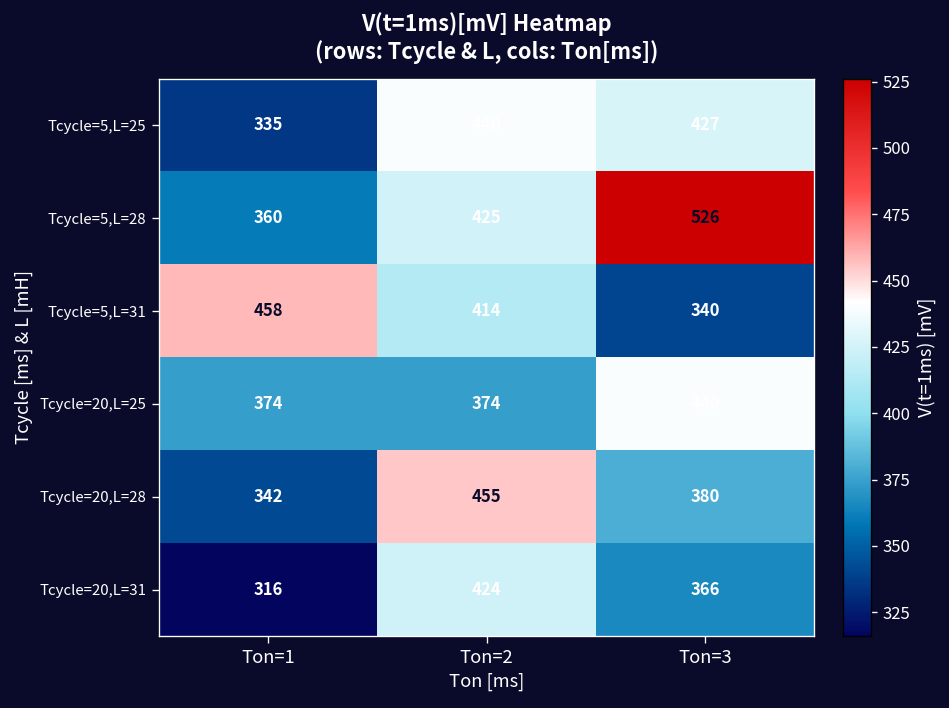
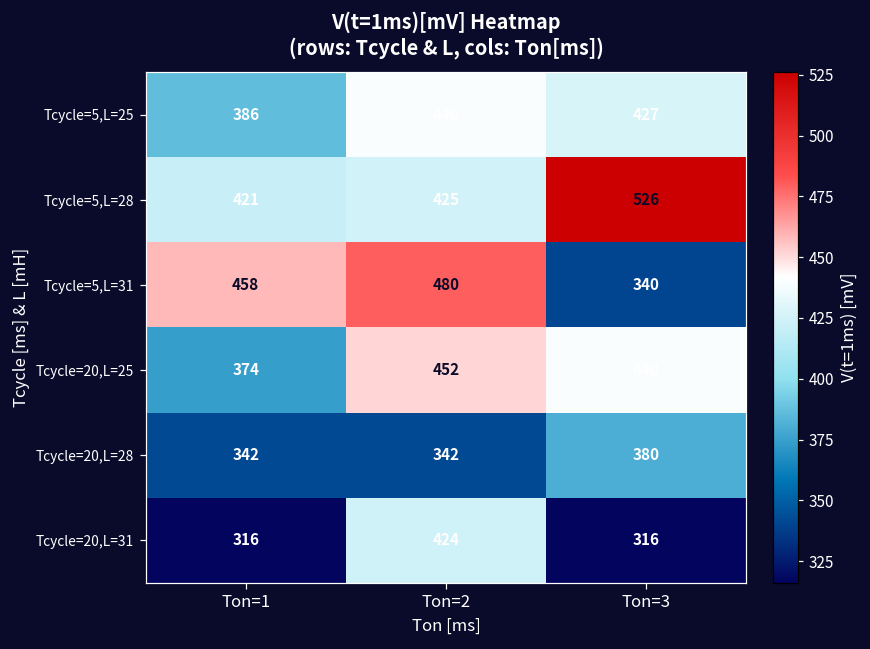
  {
    "Tcycle=5,L=25": {
-     "Ton=1": 335
+     "Ton=1": 386
    },
    "Tcycle=5,L=28": {
-     "Ton=1": 360,
+     "Ton=1": 421,
      "Ton=3": 526
    },
    "Tcycle=5,L=31": {
      "Ton=1": 458,
-     "Ton=2": 414,
+     "Ton=2": 480,
      "Ton=3": 340
    },
    "Tcycle=20,L=25": {
      "Ton=1": 374,
-     "Ton=2": 374
+     "Ton=2": 452
    },
    "Tcycle=20,L=28": {
      "Ton=1": 342,
-     "Ton=2": 455,
+     "Ton=2": 342,
      "Ton=3": 380
    },
    "Tcycle=20,L=31": {
      "Ton=1": 316,
      "Ton=2": 424,
-     "Ton=3": 366
+     "Ton=3": 316
    }
  }
